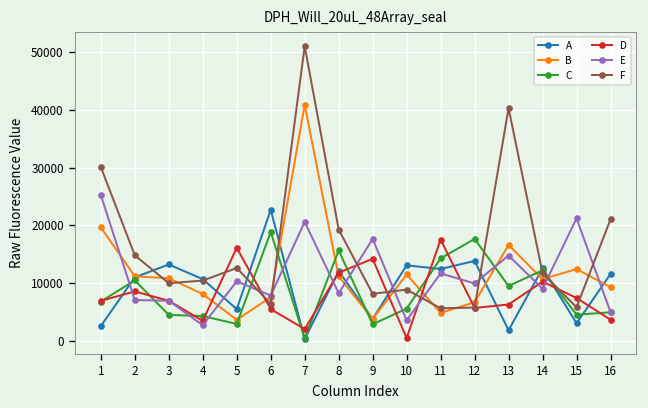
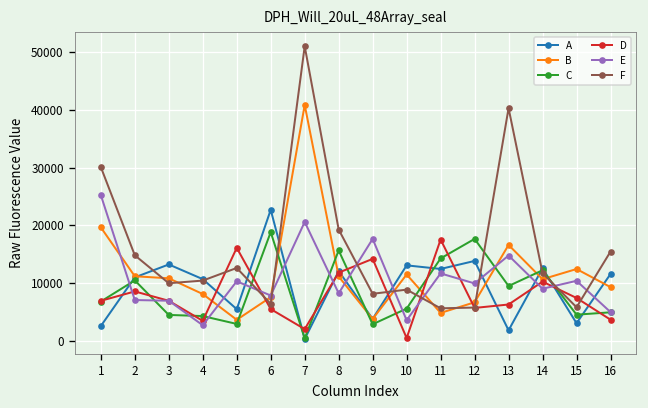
  {
    "A": {
      "1": 3000,
      "3": 13000,
      "5": 6000,
      "6": 23000,
      "10": 13000,
      "11": 12000,
      "12": 14000,
      "13": 2000,
      "15": 3000,
      "16": 12000
    },
    "B": {
      "1": 20000,
      "3": 11000,
      "4": 8000,
      "5": 4000,
      "7": 41000,
      "8": 11000,
      "10": 12000,
      "11": 5000,
      "12": 7000,
      "13": 17000,
      "15": 12000,
      "16": 9000
    },
    "C": {
      "3": 5000,
      "4": 4000,
      "5": 3000,
      "6": 19000,
      "8": 16000,
      "9": 3000,
      "10": 6000,
      "11": 14000,
      "12": 18000,
      "13": 10000,
      "15": 5000
    },
    "D": {
      "2": 9000,
      "4": 4000,
      "5": 16000,
      "6": 6000,
      "7": 2000,
      "9": 14000,
      "10": 1000,
      "11": 18000,
      "13": 6000,
      "15": 7000,
      "16": 4000
    },
    "E": {
      "1": 25000,
      "2": 7000,
      "4": 3000,
      "5": 10000,
      "7": 21000,
      "8": 8000,
      "9": 18000,
      "10": 4000,
      "11": 12000,
      "12": 10000,
      "13": 15000,
      "14": 9000,
-     "15": 21000
+     "15": 10000
    },
    "F": {
      "1": 30000,
      "2": 15000,
      "3": 10000,
      "5": 13000,
      "6": 6000,
      "7": 51000,
      "8": 19000,
      "9": 8000,
      "10": 9000,
      "11": 6000,
      "13": 40000,
      "15": 6000,
-     "16": 21000
+     "16": 15000
    }
  }
